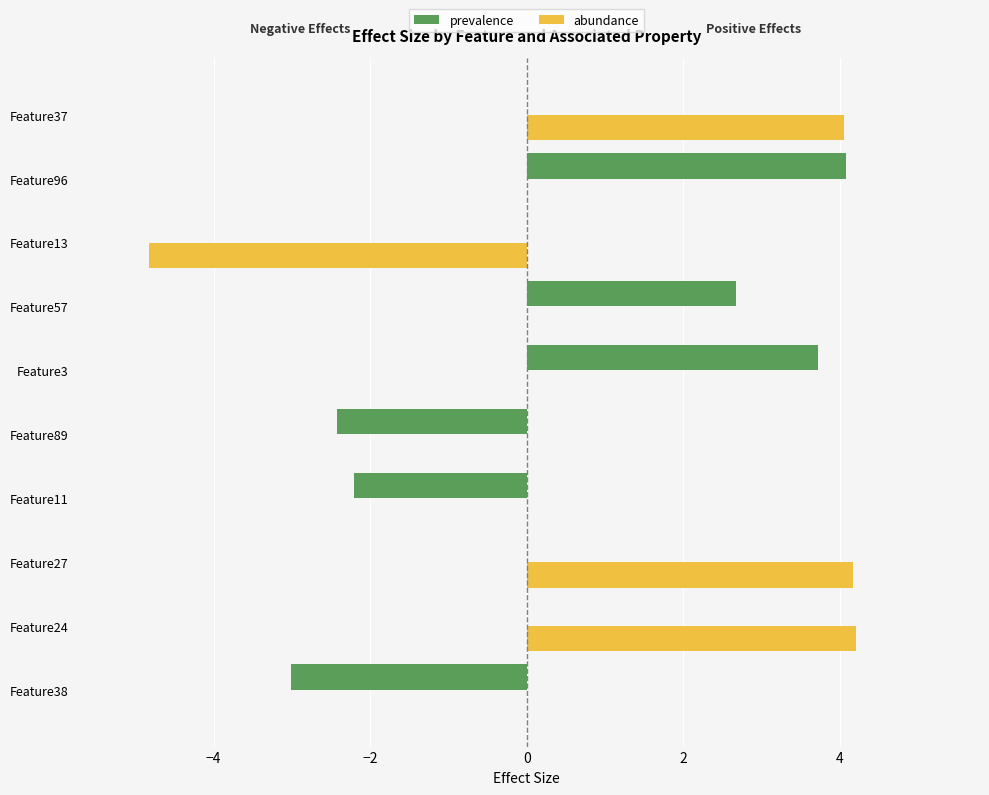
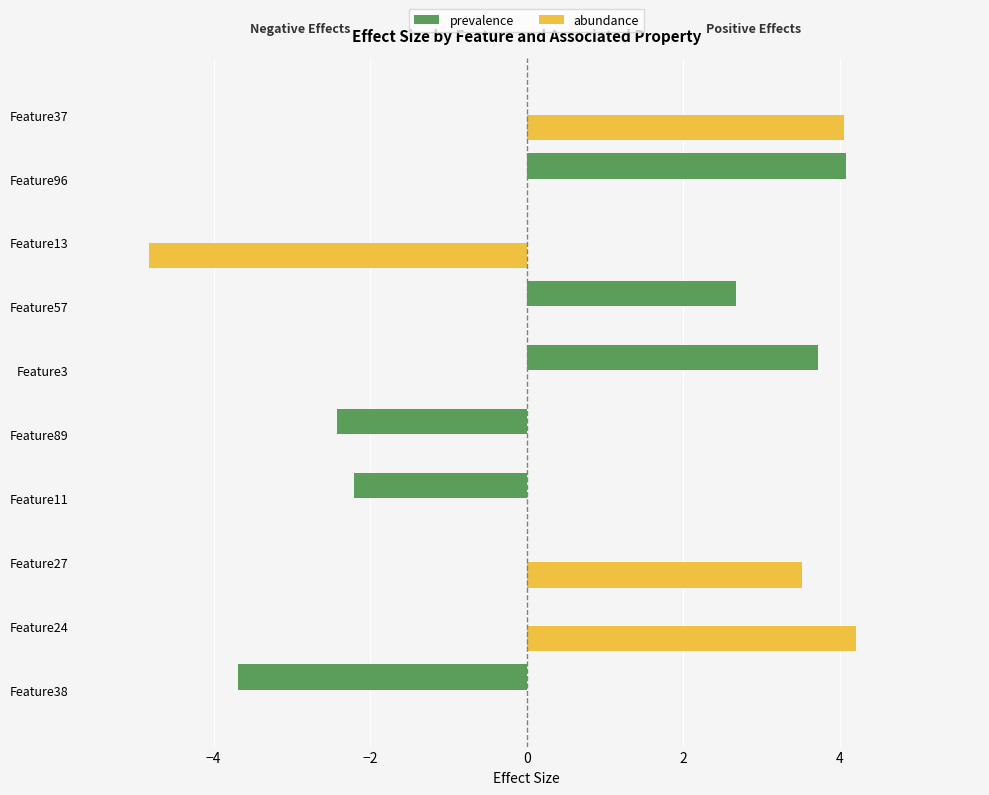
  {
    "prevalence": {
      "Feature37": 0.0,
      "Feature96": 4.1,
      "Feature13": 0.0,
      "Feature57": 2.7,
      "Feature3": 3.7,
      "Feature89": -2.4,
      "Feature11": -2.2,
      "Feature27": 0.0,
      "Feature24": 0.0,
-     "Feature38": -3.0
+     "Feature38": -3.7
    },
    "abundance": {
      "Feature37": 4.1,
      "Feature96": 0.0,
      "Feature13": -4.8,
      "Feature57": 0.0,
      "Feature3": 0.0,
      "Feature89": 0.0,
      "Feature11": 0.0,
-     "Feature27": 4.2,
+     "Feature27": 3.5,
      "Feature24": 4.2,
      "Feature38": 0.0
    }
  }
